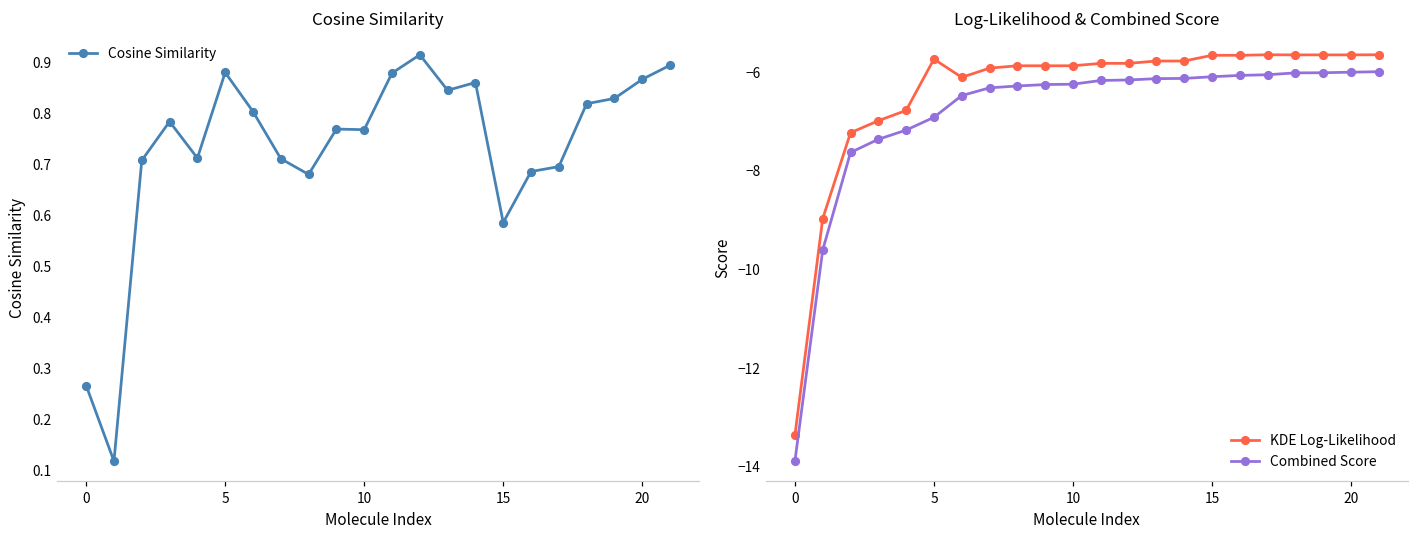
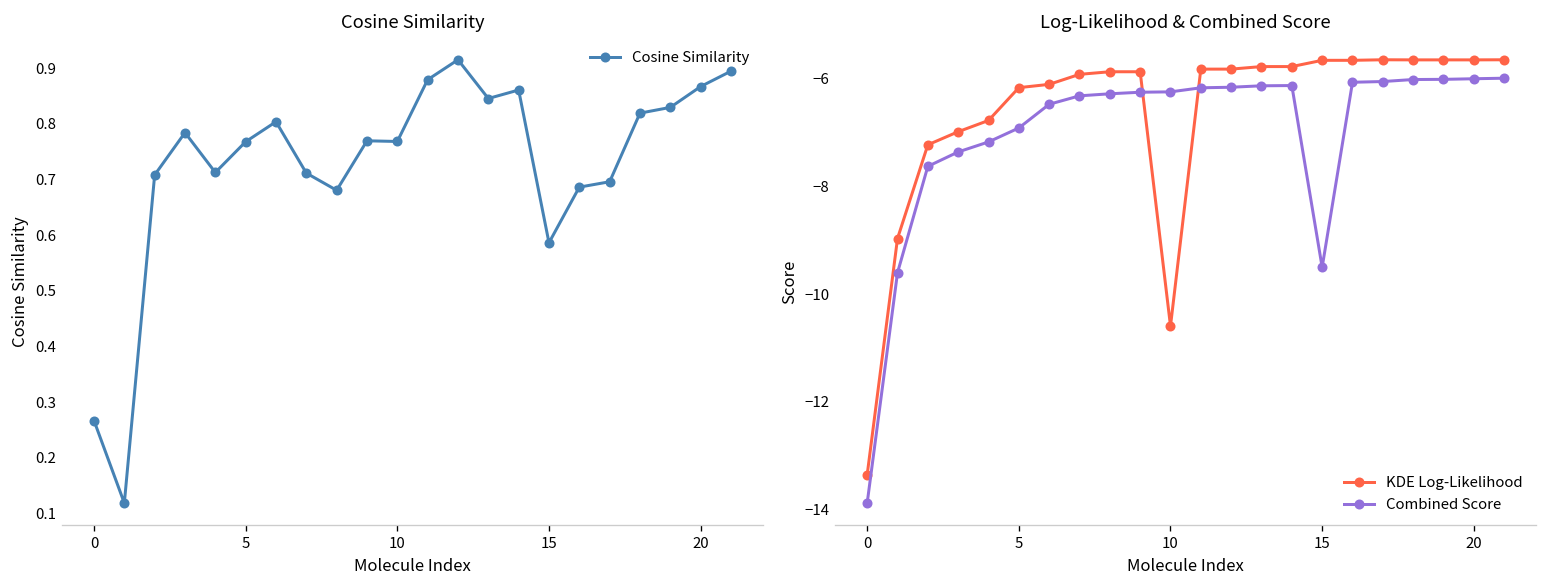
  {
    "Cosine Similarity": {
      "0": 0.27,
-     "5": 0.88,
+     "5": 0.77,
      "10": 0.77,
      "15": 0.59,
      "20": 0.87
    },
    "Log-Likelihood & Combined Score": {
      "KDE Log-Likelihood": {
        "0": -13.4,
-       "5": -5.7,
-       "10": -5.9,
+       "5": -6.2,
+       "10": -10.6,
        "15": -5.7,
        "20": -5.6
      },
      "Combined Score": {
        "0": -13.9,
        "5": -6.9,
        "10": -6.2,
-       "15": -6.1,
+       "15": -9.5,
        "20": -6.0
      }
    }
  }
